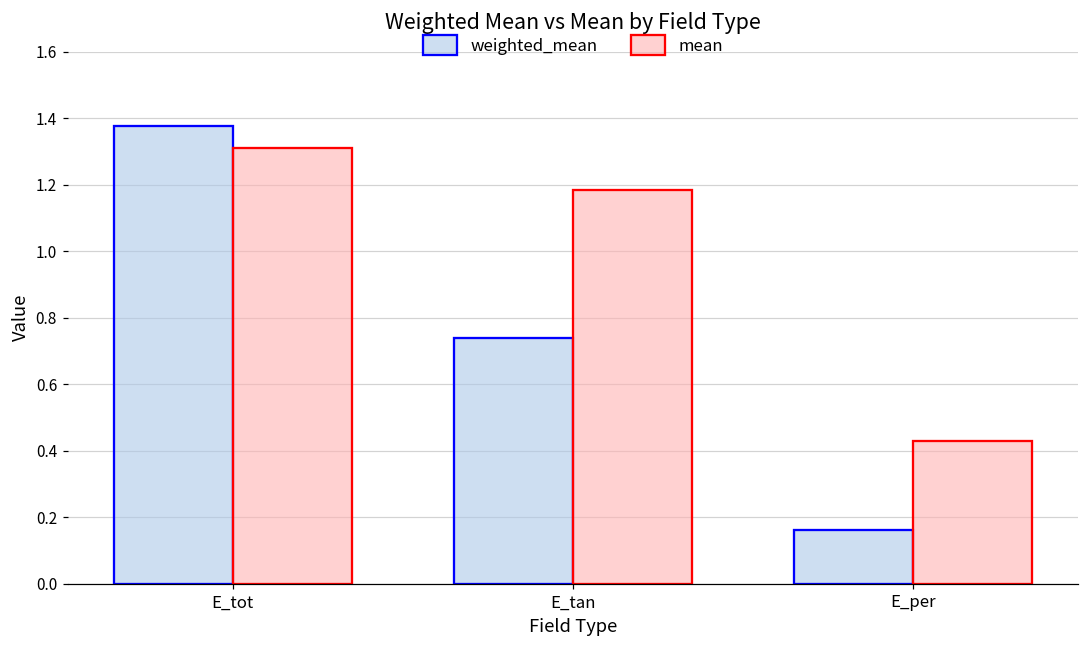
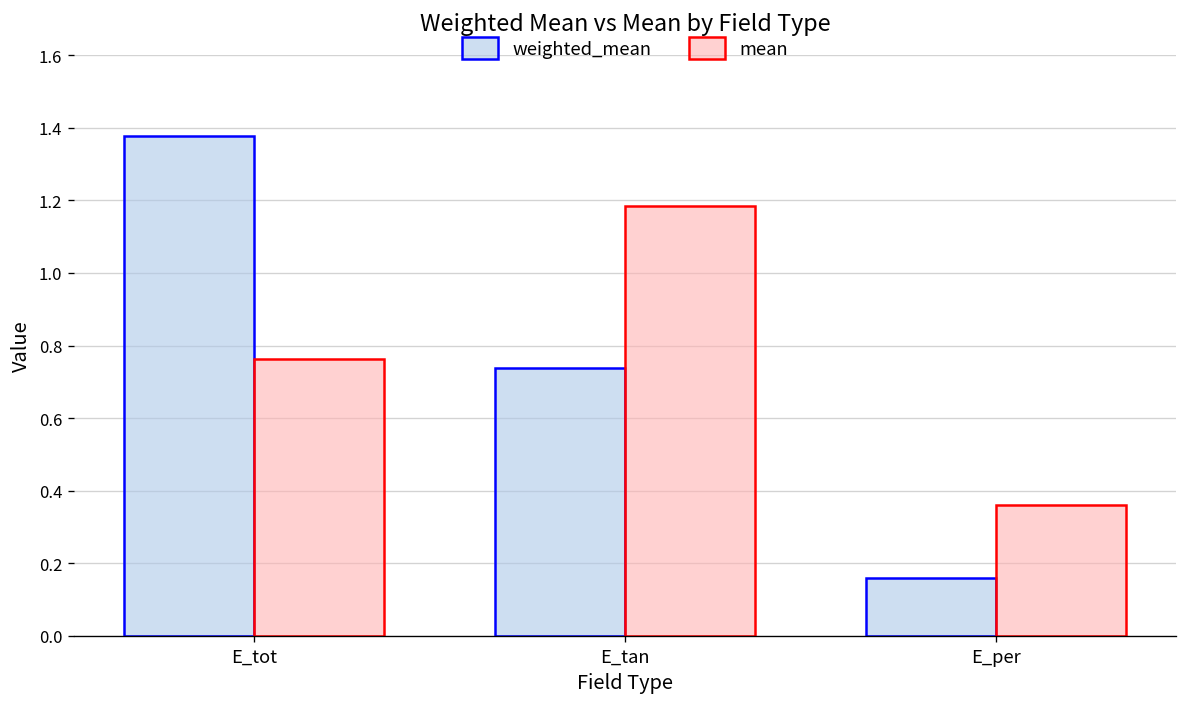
  {
    "weighted_mean": {
      "E_tot": 1.38,
      "E_tan": 0.74,
      "E_per": 0.16
    },
    "mean": {
-     "E_tot": 1.31,
+     "E_tot": 0.76,
      "E_tan": 1.18,
-     "E_per": 0.43
+     "E_per": 0.36
    }
  }
